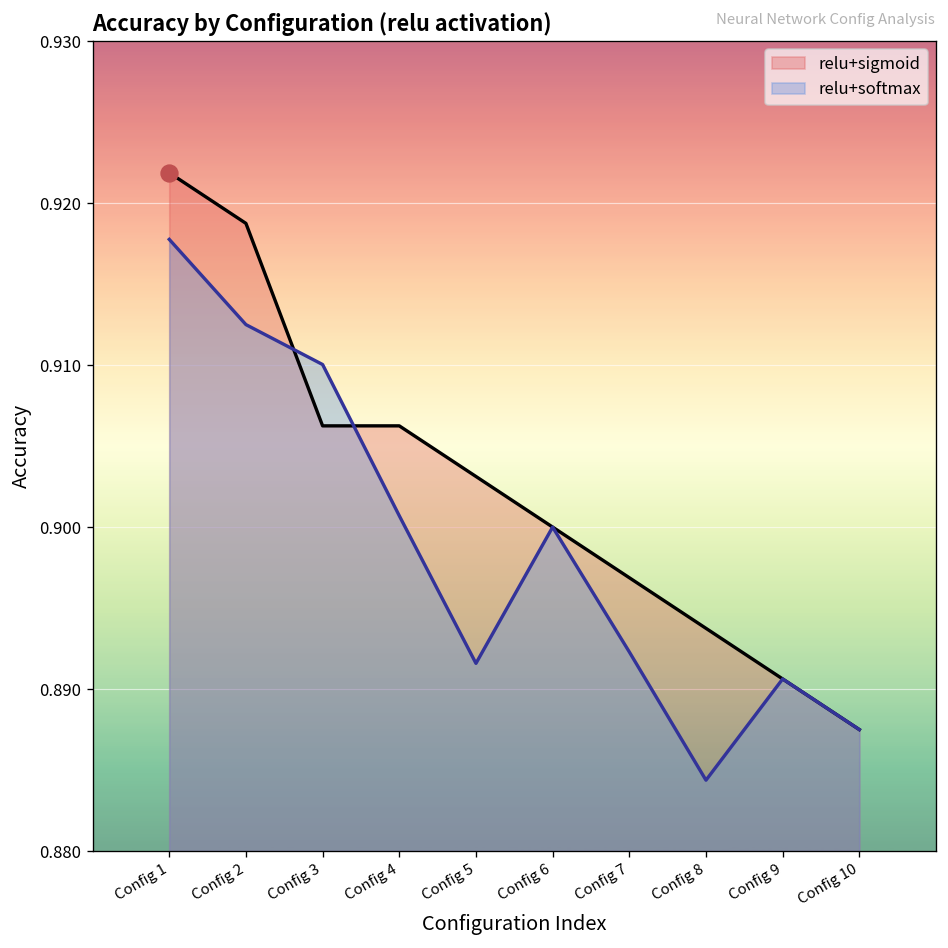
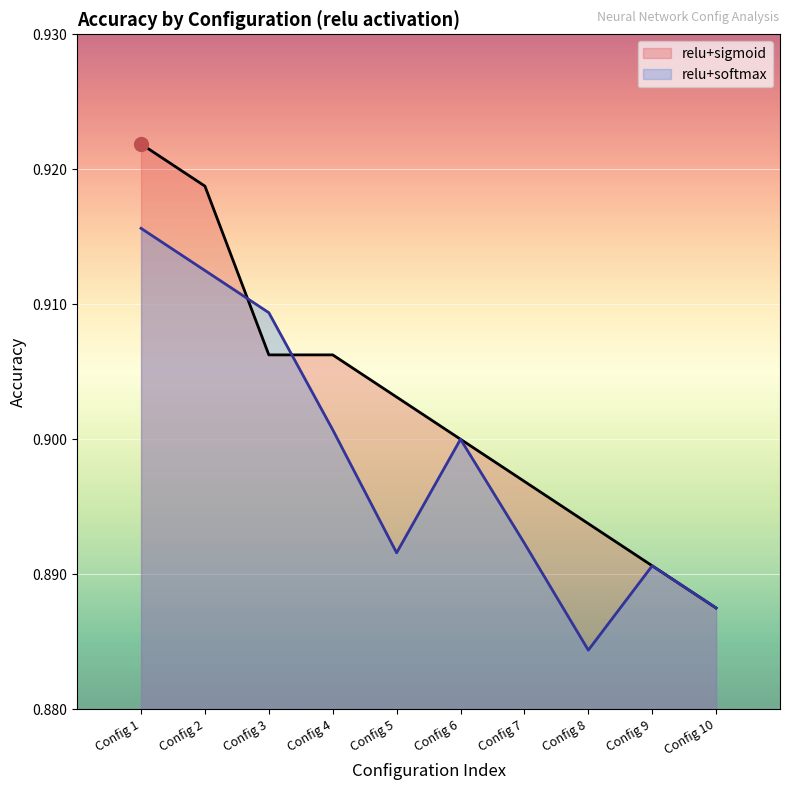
  {
    "relu+softmax": {
-     "Config 1": 0.9178,
+     "Config 1": 0.9156,
      "Config 2": 0.9125,
-     "Config 3": 0.9100,
+     "Config 3": 0.9094,
      "Config 4": 0.9007,
      "Config 5": 0.8916,
      "Config 7": 0.8923,
      "Config 8": 0.8844
    }
  }
